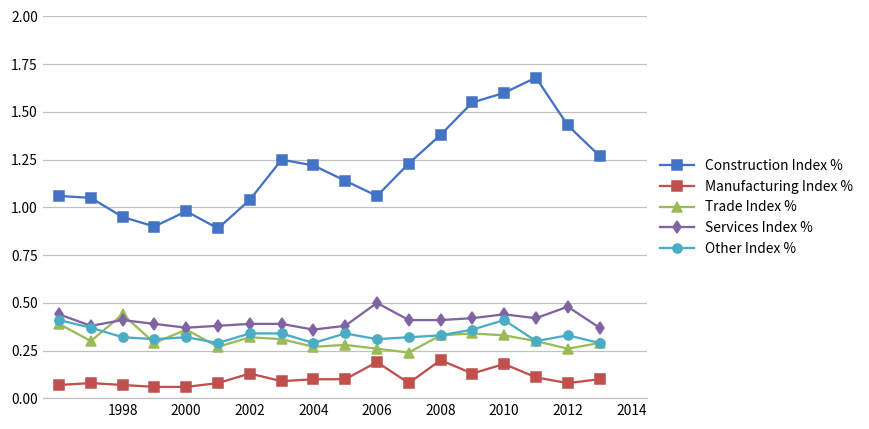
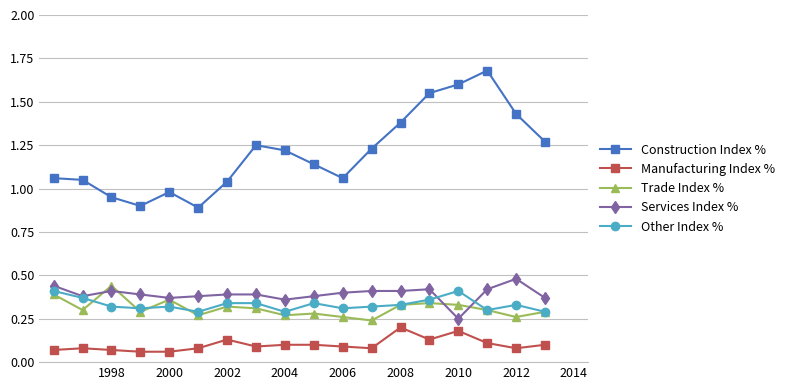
  {
    "Manufacturing Index %": {
      "1998": 0.07,
      "2000": 0.06,
      "2002": 0.13,
      "2004": 0.10,
-     "2006": 0.19,
+     "2006": 0.09,
      "2008": 0.20,
      "2010": 0.18,
      "2012": 0.08
    },
    "Trade Index %": {
      "1998": 0.44,
      "2002": 0.32,
      "2004": 0.27,
      "2006": 0.26,
      "2010": 0.33,
      "2012": 0.26
    },
    "Services Index %": {
      "1998": 0.41,
      "2002": 0.39,
      "2004": 0.36,
-     "2006": 0.5,
+     "2006": 0.4,
      "2008": 0.41,
-     "2010": 0.44,
+     "2010": 0.25,
      "2012": 0.48
    }
  }
